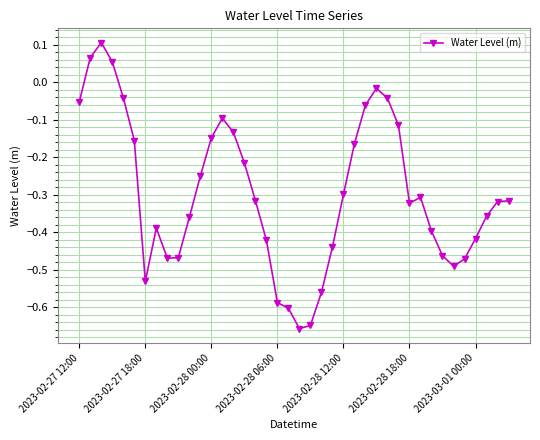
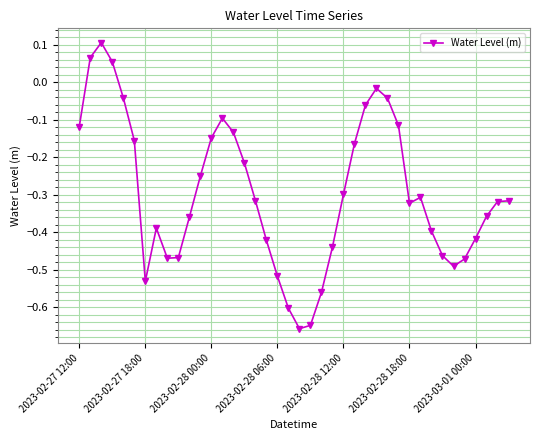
  {
-   "2023-02-27 12:00": -0.05,
+   "2023-02-27 12:00": -0.12,
    "2023-02-27 18:00": -0.53,
    "2023-02-28 00:00": -0.15,
-   "2023-02-28 06:00": -0.59,
+   "2023-02-28 06:00": -0.52,
    "2023-02-28 12:00": -0.30,
    "2023-02-28 18:00": -0.32,
    "2023-03-01 00:00": -0.42
  }
